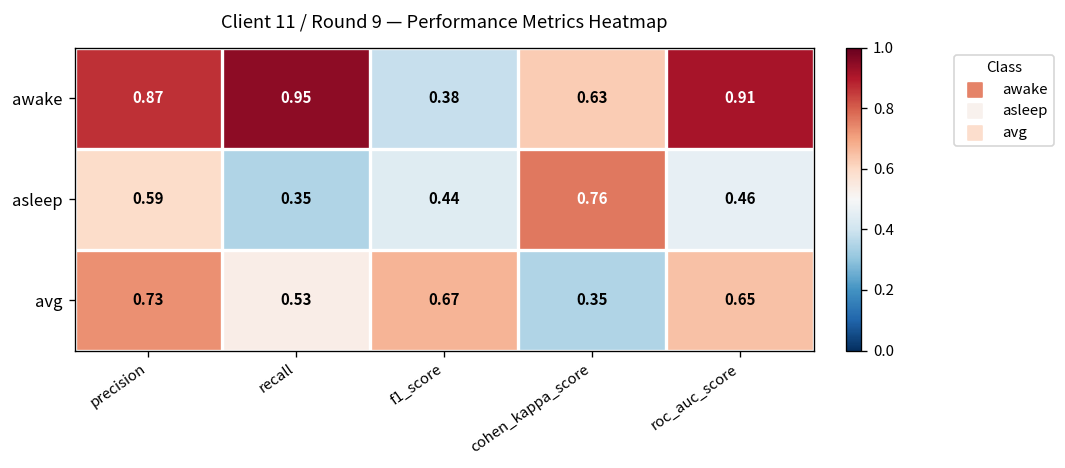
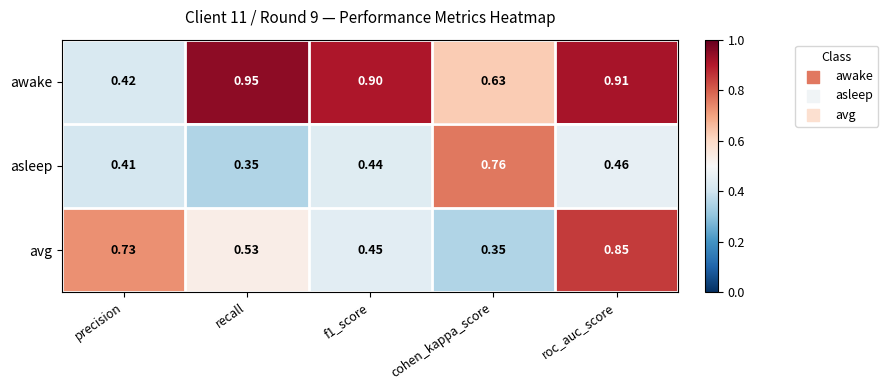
  {
    "awake": {
-     "precision": 0.87,
+     "precision": 0.42,
      "recall": 0.95,
-     "f1_score": 0.38,
+     "f1_score": 0.90,
      "cohen_kappa_score": 0.63,
      "roc_auc_score": 0.91
    },
    "asleep": {
-     "precision": 0.59,
+     "precision": 0.41,
      "recall": 0.35,
      "f1_score": 0.44,
      "cohen_kappa_score": 0.76,
      "roc_auc_score": 0.46
    },
    "avg": {
      "precision": 0.73,
      "recall": 0.53,
-     "f1_score": 0.67,
+     "f1_score": 0.45,
      "cohen_kappa_score": 0.35,
-     "roc_auc_score": 0.65
+     "roc_auc_score": 0.85
    }
  }
